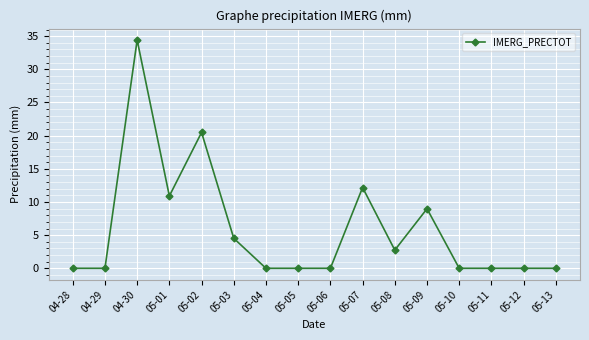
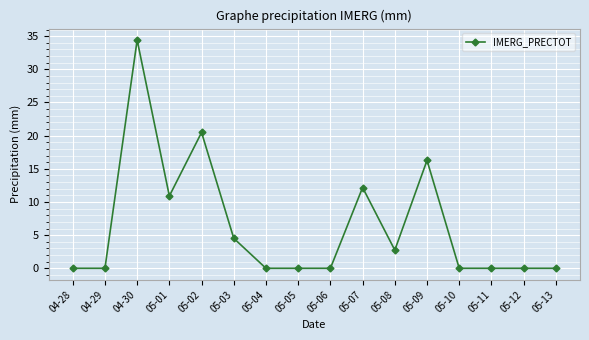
  {
    "04-28": 0,
    "04-29": 0,
    "04-30": 34,
    "05-01": 11,
    "05-02": 20,
    "05-03": 5,
    "05-04": 0,
    "05-05": 0,
    "05-06": 0,
    "05-07": 12,
    "05-08": 3,
-   "05-09": 9,
+   "05-09": 16,
    "05-10": 0,
    "05-11": 0,
    "05-12": 0,
    "05-13": 0
  }
